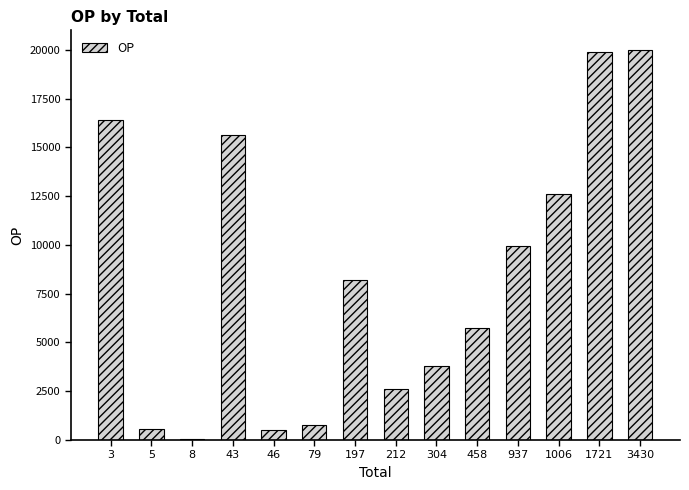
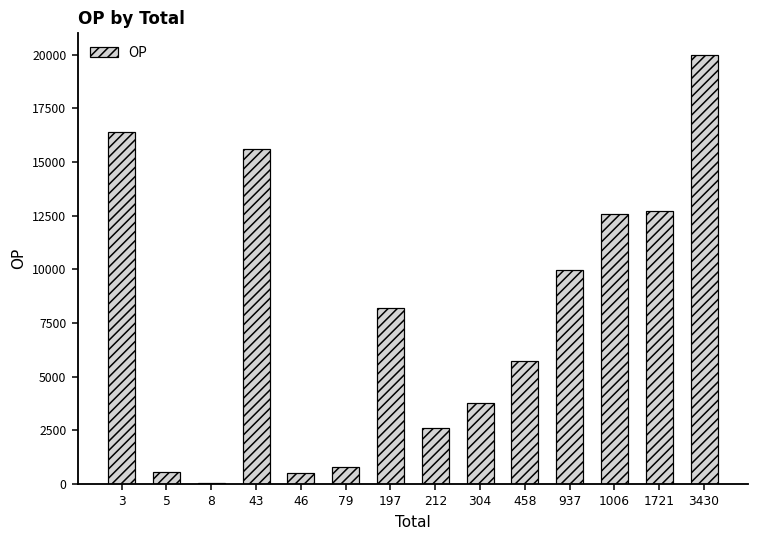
  {
    "3": 16400,
    "5": 600,
    "43": 15600,
    "46": 500,
    "79": 800,
    "197": 8200,
    "212": 2600,
    "304": 3800,
    "458": 5700,
    "937": 10000,
    "1006": 12600,
-   "1721": 19900,
+   "1721": 12700,
    "3430": 20000
  }
